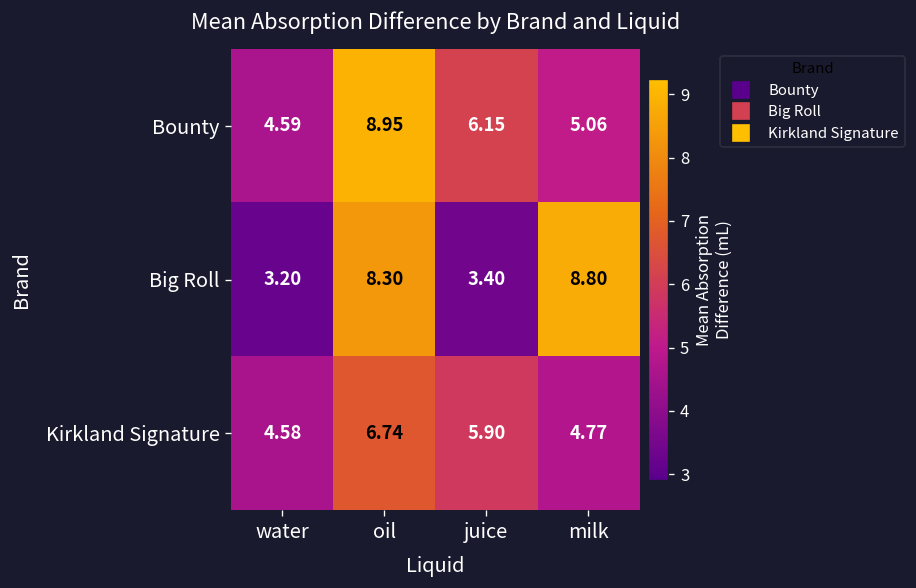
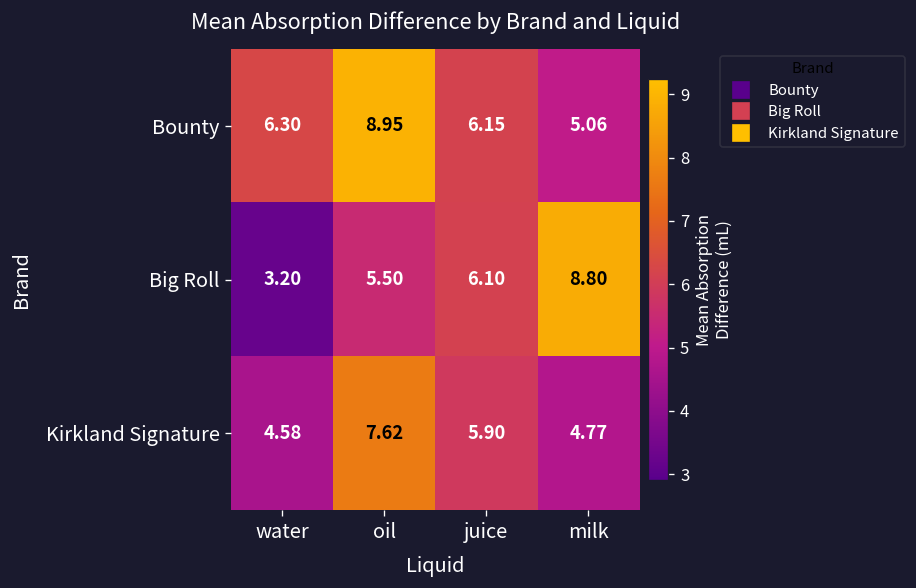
  {
    "Bounty": {
-     "water": 4.59,
+     "water": 6.30,
      "oil": 8.95,
      "juice": 6.15,
      "milk": 5.06
    },
    "Big Roll": {
      "water": 3.20,
-     "oil": 8.30,
-     "juice": 3.40,
+     "oil": 5.50,
+     "juice": 6.10,
      "milk": 8.80
    },
    "Kirkland Signature": {
      "water": 4.58,
-     "oil": 6.74,
+     "oil": 7.62,
      "juice": 5.90,
      "milk": 4.77
    }
  }
